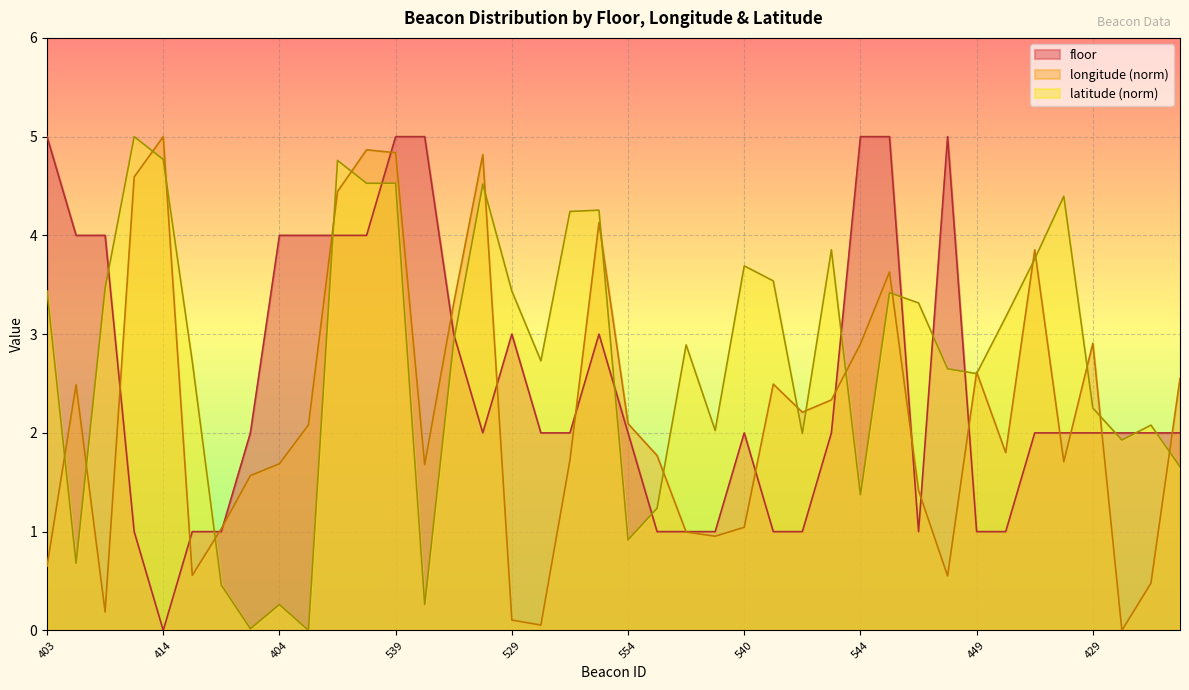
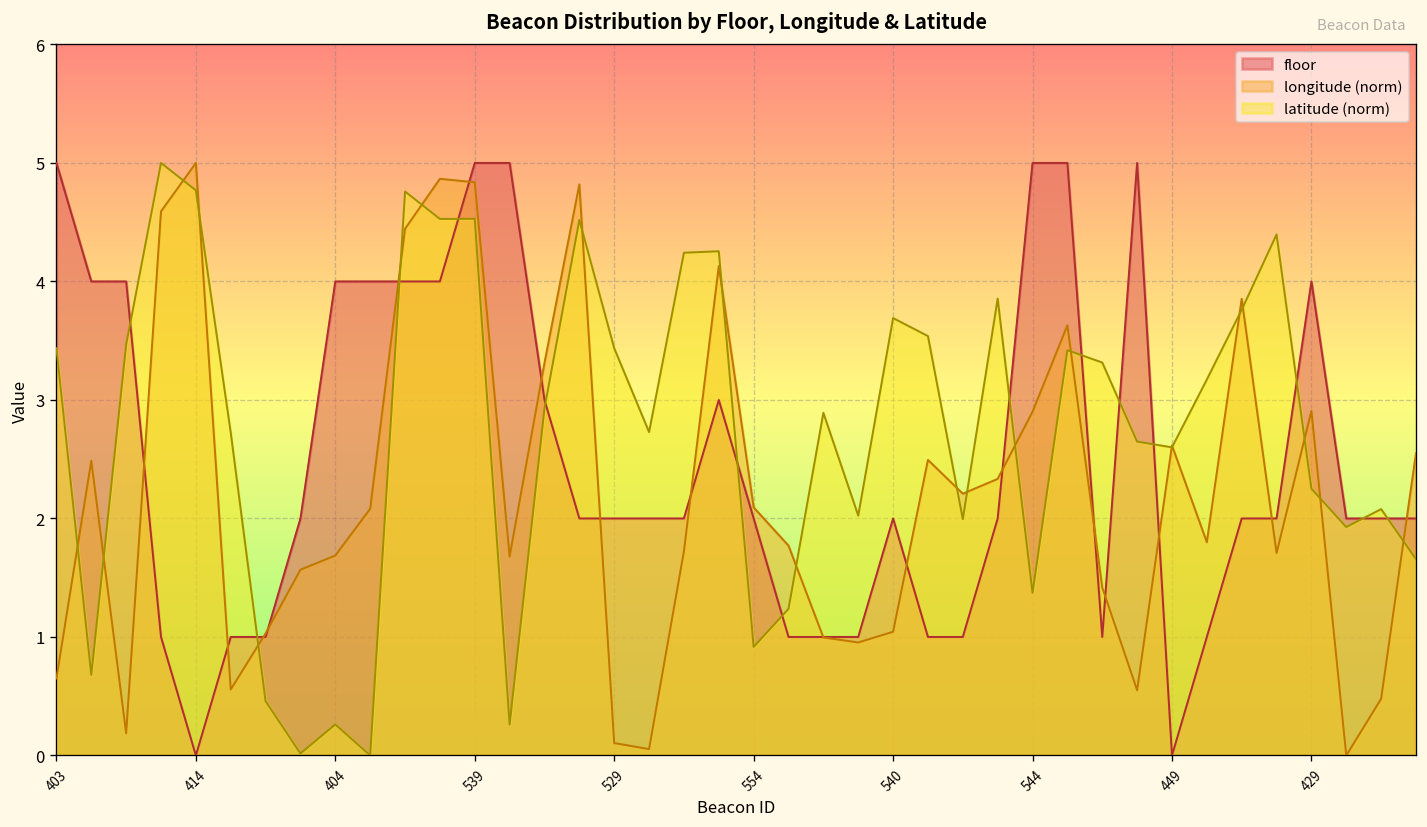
  {
    "floor": {
      "403": 5,
      "414": 0,
      "404": 4,
      "539": 5,
-     "529": 3,
+     "529": 2,
      "554": 2,
      "540": 2,
      "544": 5,
-     "449": 1,
-     "429": 2
+     "449": 0,
+     "429": 4
    }
  }
